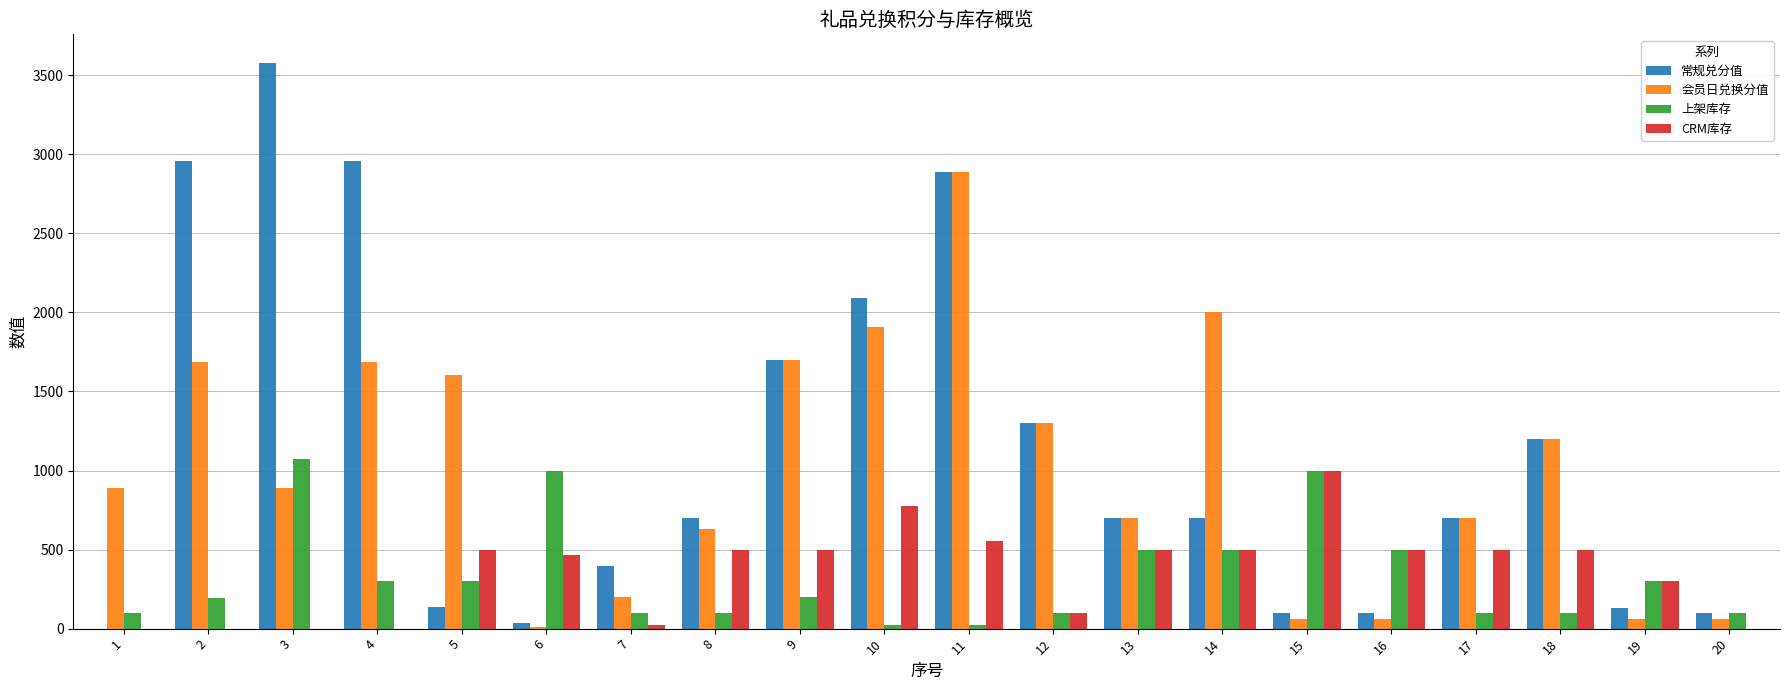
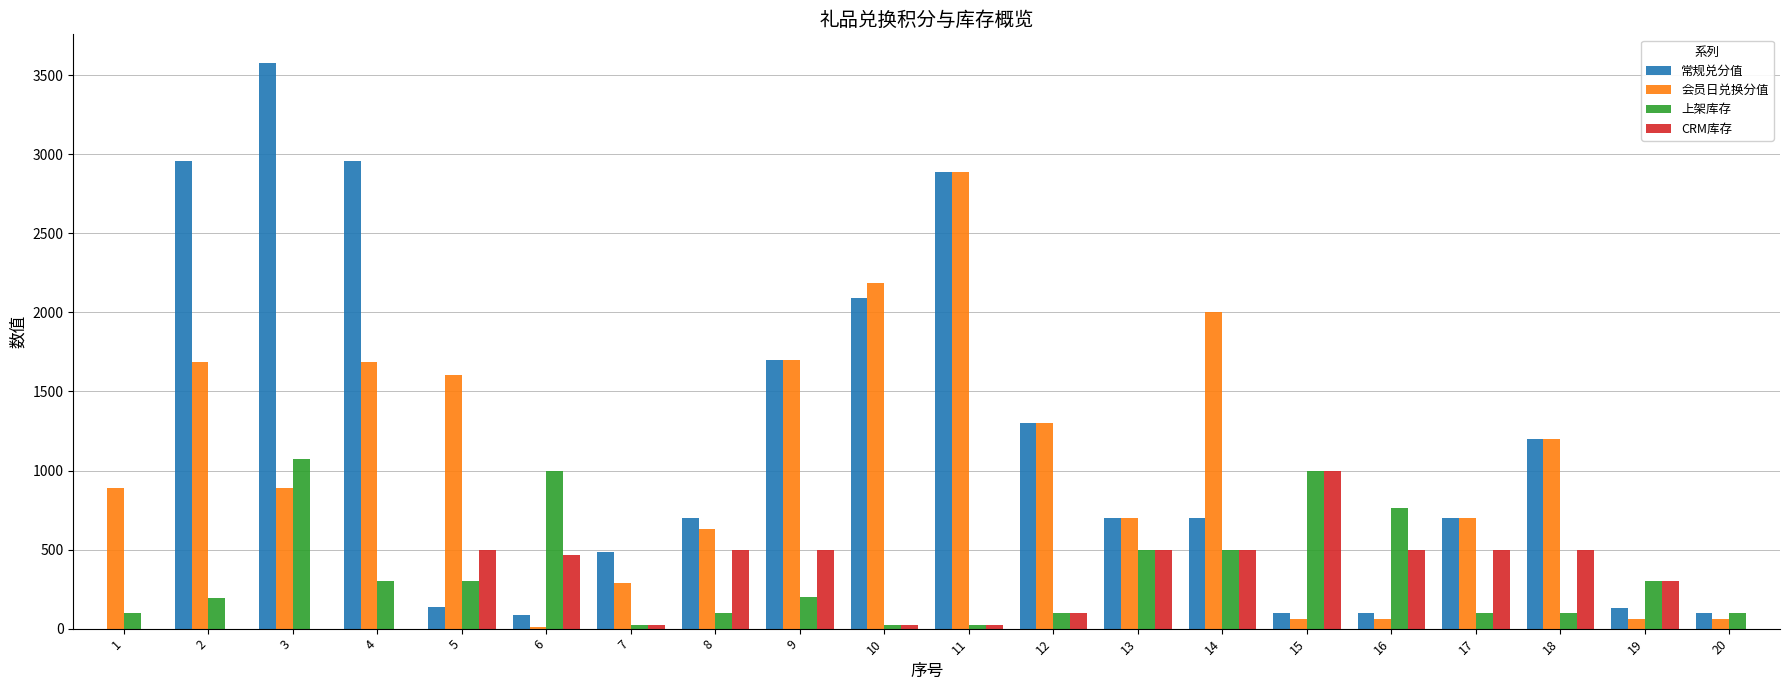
  {
    "常规兑分值": {
      "1": 0,
      "2": 2960,
      "3": 3580,
      "4": 2960,
      "5": 140,
-     "6": 30,
-     "7": 400,
+     "6": 90,
+     "7": 490,
      "8": 700,
      "9": 1700,
      "10": 2090,
      "11": 2890,
      "12": 1300,
      "13": 700,
      "14": 700,
      "15": 100,
      "16": 100,
      "17": 700,
      "18": 1200,
      "19": 130,
      "20": 100
    },
    "会员日兑换分值": {
      "1": 890,
      "2": 1690,
      "3": 890,
      "4": 1690,
      "5": 1600,
-     "7": 200,
+     "7": 290,
      "8": 630,
      "9": 1700,
-     "10": 1910,
+     "10": 2190,
      "11": 2890,
      "12": 1300,
      "13": 700,
      "14": 2000,
      "15": 60,
      "16": 60,
      "17": 700,
      "18": 1200,
      "19": 60,
      "20": 60
    },
    "上架库存": {
      "1": 100,
      "2": 200,
      "3": 1070,
      "4": 300,
      "5": 300,
      "6": 1000,
-     "7": 100,
+     "7": 20,
      "8": 100,
      "9": 200,
      "10": 20,
      "11": 20,
      "12": 100,
      "13": 500,
      "14": 500,
      "15": 1000,
-     "16": 500,
+     "16": 770,
      "17": 100,
      "18": 100,
      "19": 300,
      "20": 100
    },
    "CRM库存": {
      "1": 0,
      "2": 0,
      "3": 0,
      "4": 0,
      "5": 500,
      "6": 470,
      "7": 20,
      "8": 500,
      "9": 500,
-     "10": 770,
-     "11": 550,
+     "10": 20,
+     "11": 20,
      "12": 100,
      "13": 500,
      "14": 500,
      "15": 1000,
      "16": 500,
      "17": 500,
      "18": 500,
      "19": 300,
      "20": 0
    }
  }
